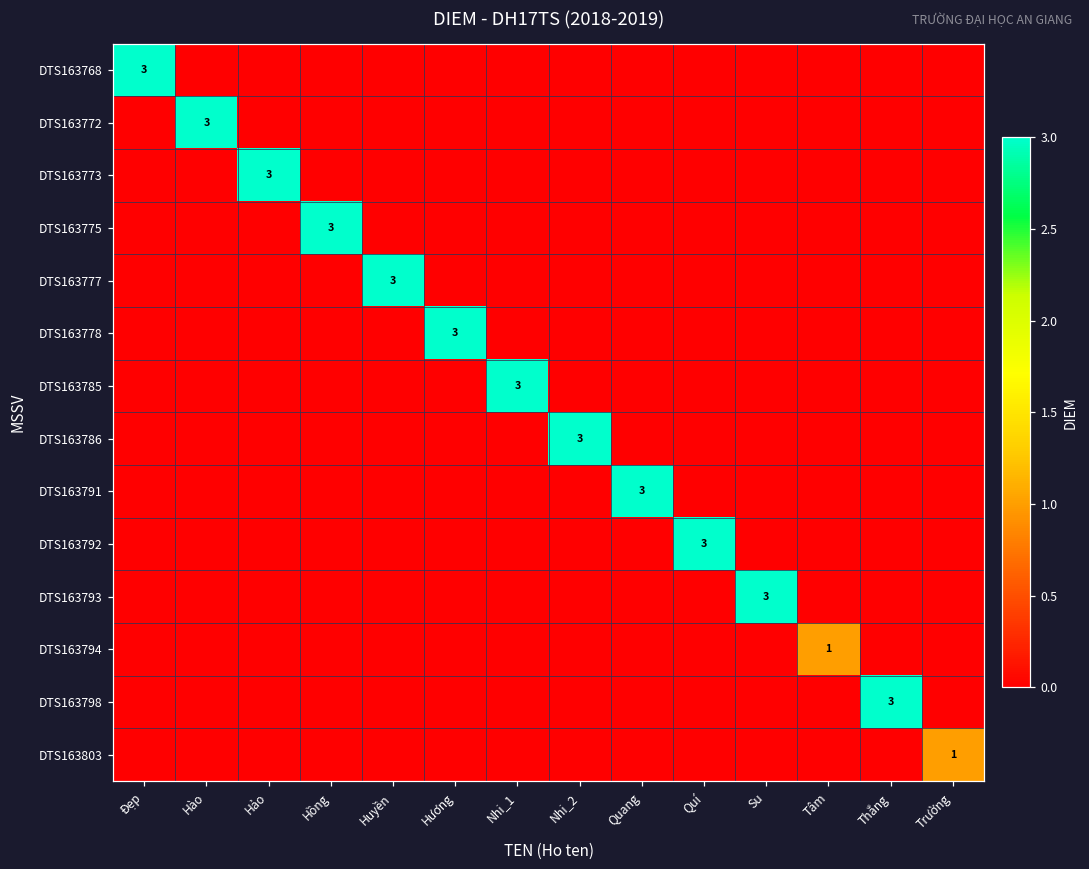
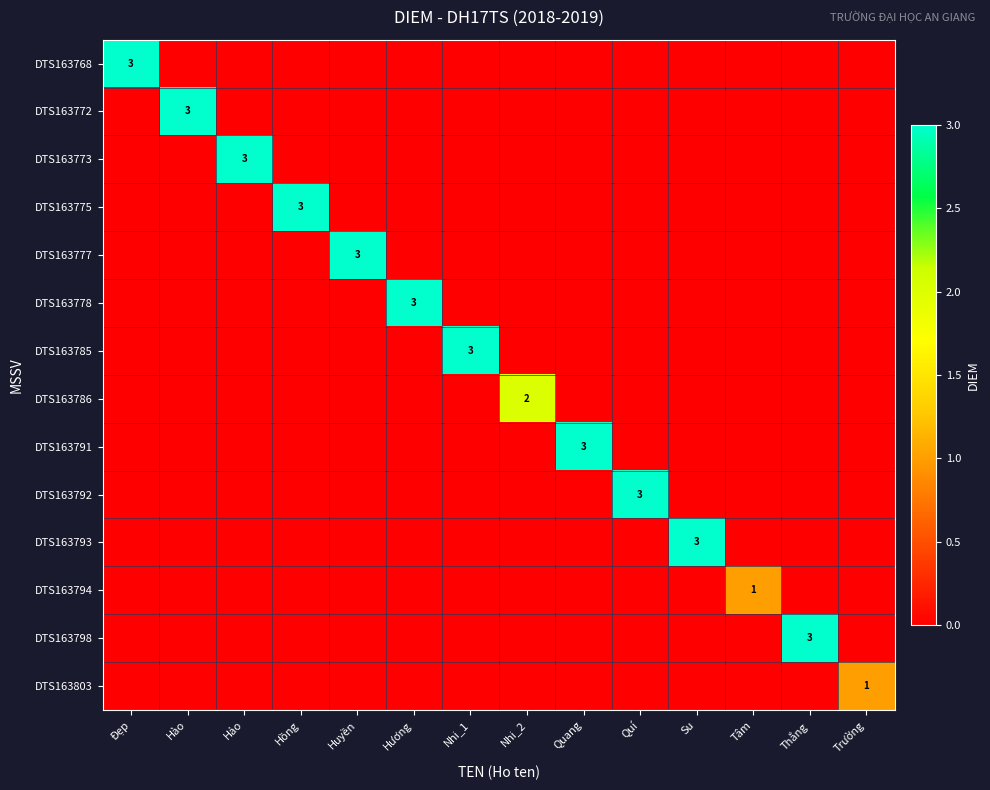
  {
    "DTS163768": {
      "Đẹp": 3
    },
    "DTS163772": {
      "Hào": 3
    },
    "DTS163773": {
      "Hảo": 3
    },
    "DTS163775": {
      "Hồng": 3
    },
    "DTS163777": {
      "Huyền": 3
    },
    "DTS163778": {
      "Hương": 3
    },
    "DTS163785": {
      "Nhi_1": 3
    },
    "DTS163786": {
-     "Nhi_2": 3
+     "Nhi_2": 2
    },
    "DTS163791": {
      "Quang": 3
    },
    "DTS163792": {
      "Quí": 3
    },
    "DTS163793": {
      "Su": 3
    },
    "DTS163794": {
      "Tâm": 1
    },
    "DTS163798": {
      "Thắng": 3
    },
    "DTS163803": {
      "Trường": 1
    }
  }
